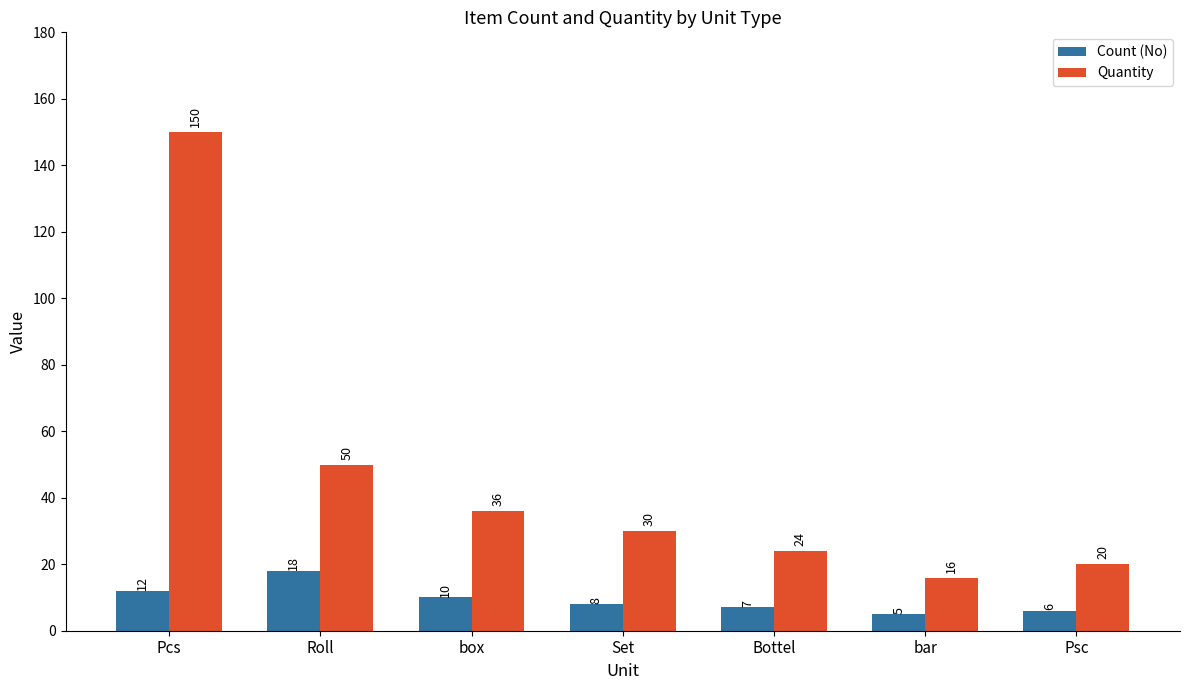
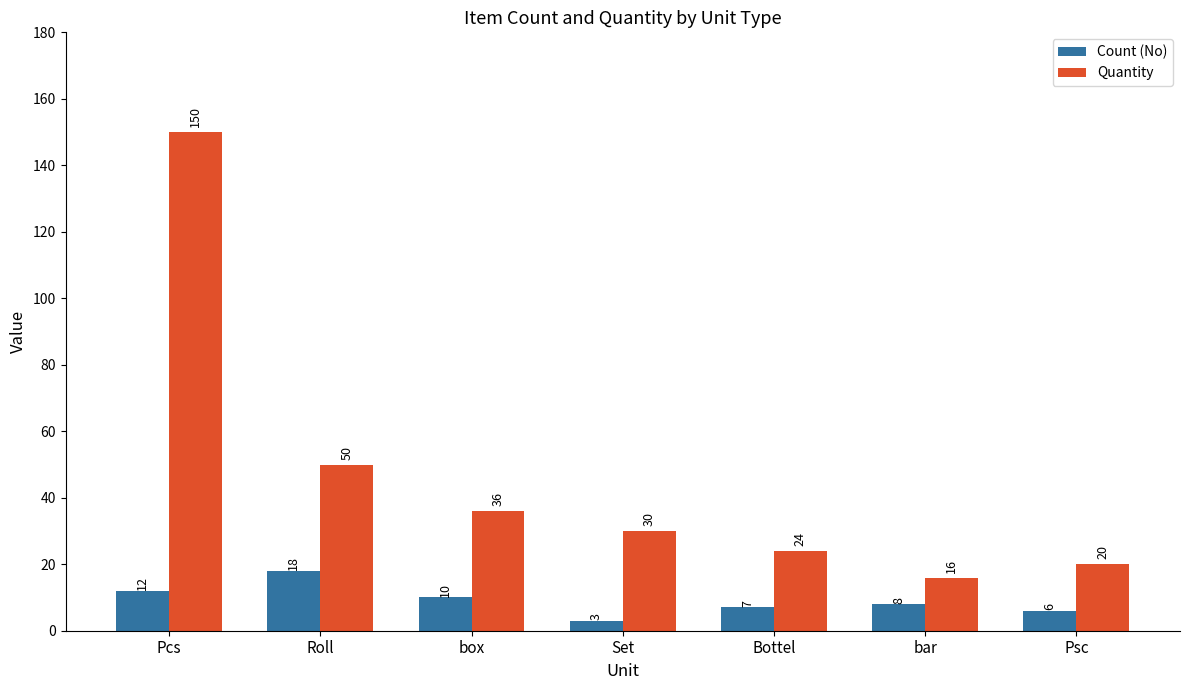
  {
    "Count (No)": {
      "Pcs": 12,
      "Roll": 18,
      "box": 10,
-     "Set": 8,
+     "Set": 3,
      "Bottel": 7,
-     "bar": 5,
+     "bar": 8,
      "Psc": 6
    },
    "Quantity": {
      "Pcs": 150,
      "Roll": 50,
      "box": 36,
      "Set": 30,
      "Bottel": 24,
      "bar": 16,
      "Psc": 20
    }
  }
